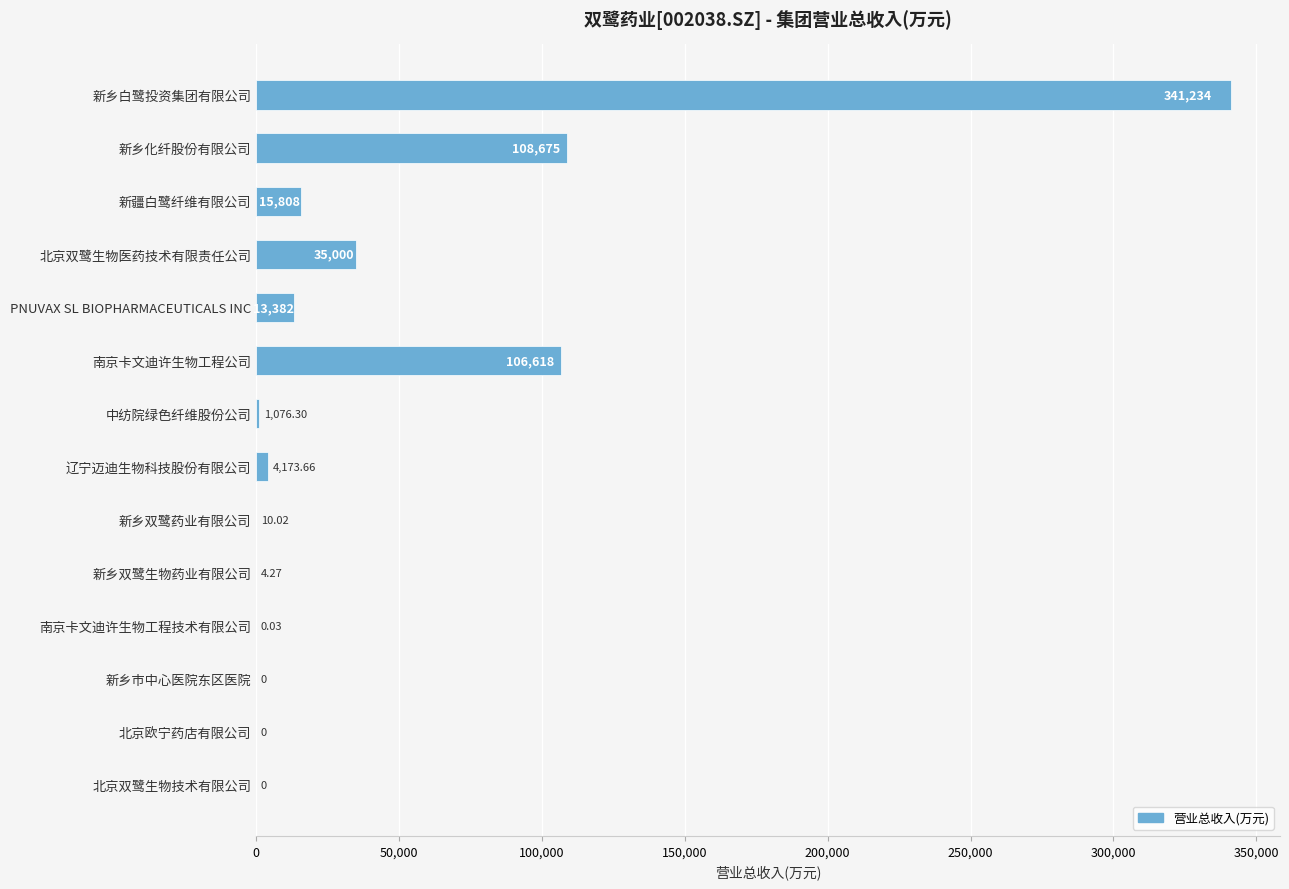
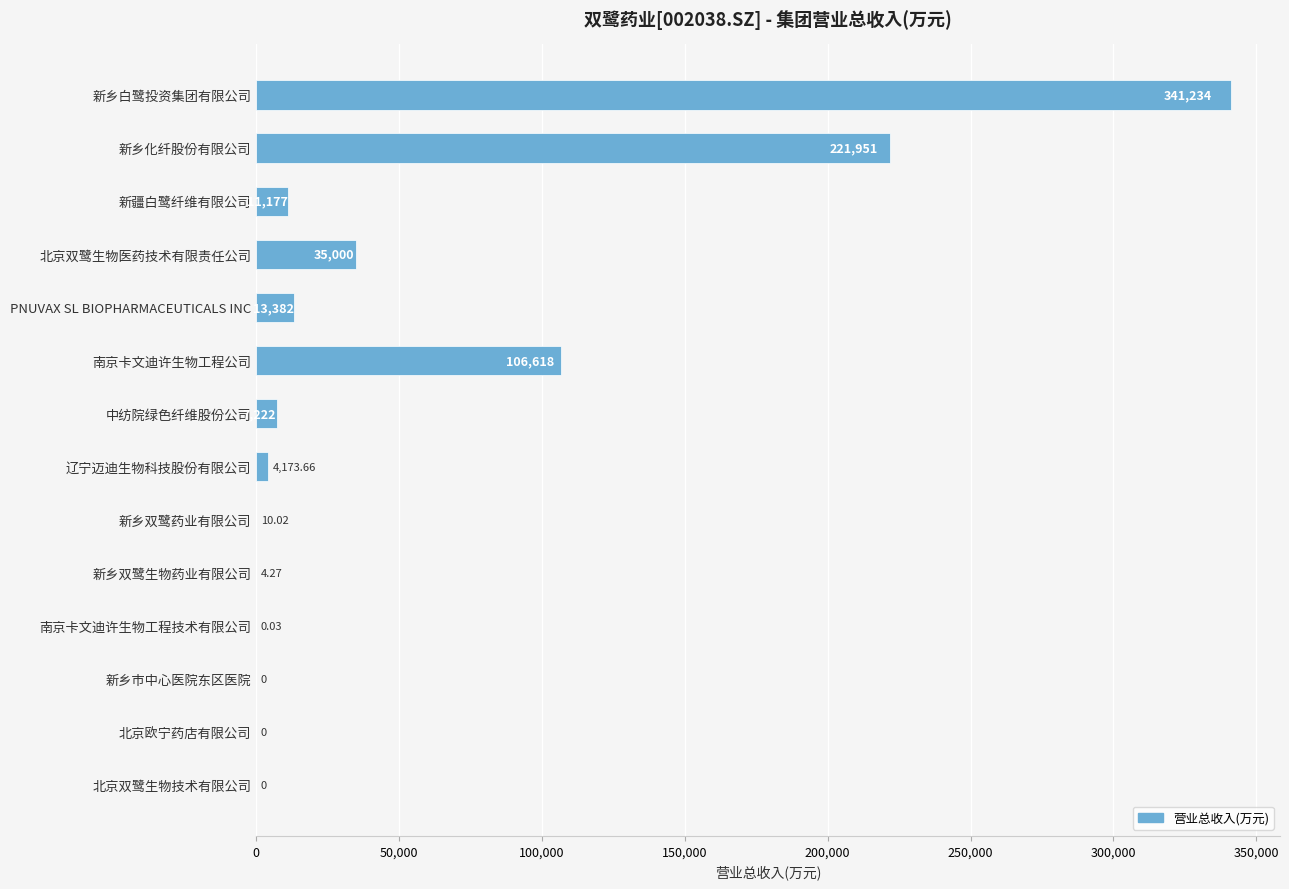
  {
    "新乡白鹭投资集团有限公司": "341,234",
-   "新乡化纤股份有限公司": "108,675",
-   "新疆白鹭纤维有限公司": "15,808",
+   "新乡化纤股份有限公司": "221,951",
+   "新疆白鹭纤维有限公司": "11,177",
    "北京双鹭生物医药技术有限责任公司": "35,000",
    "PNUVAX SL BIOPHARMACEUTICALS INC": "13,382",
    "南京卡文迪许生物工程公司": "106,618",
-   "中纺院绿色纤维股份公司": "1,076.30",
+   "中纺院绿色纤维股份公司": "7,222",
    "辽宁迈迪生物科技股份有限公司": "4,173.66",
    "新乡双鹭药业有限公司": "10.02",
    "新乡双鹭生物药业有限公司": "4.27",
    "南京卡文迪许生物工程技术有限公司": "0.03",
    "新乡市中心医院东区医院": "0",
    "北京欧宁药店有限公司": "0",
    "北京双鹭生物技术有限公司": "0"
  }
